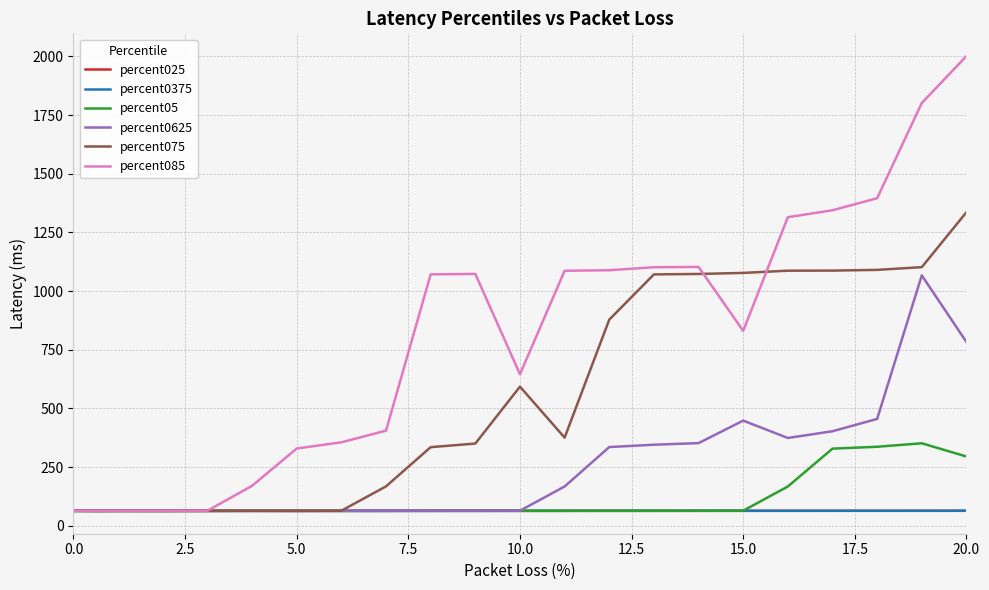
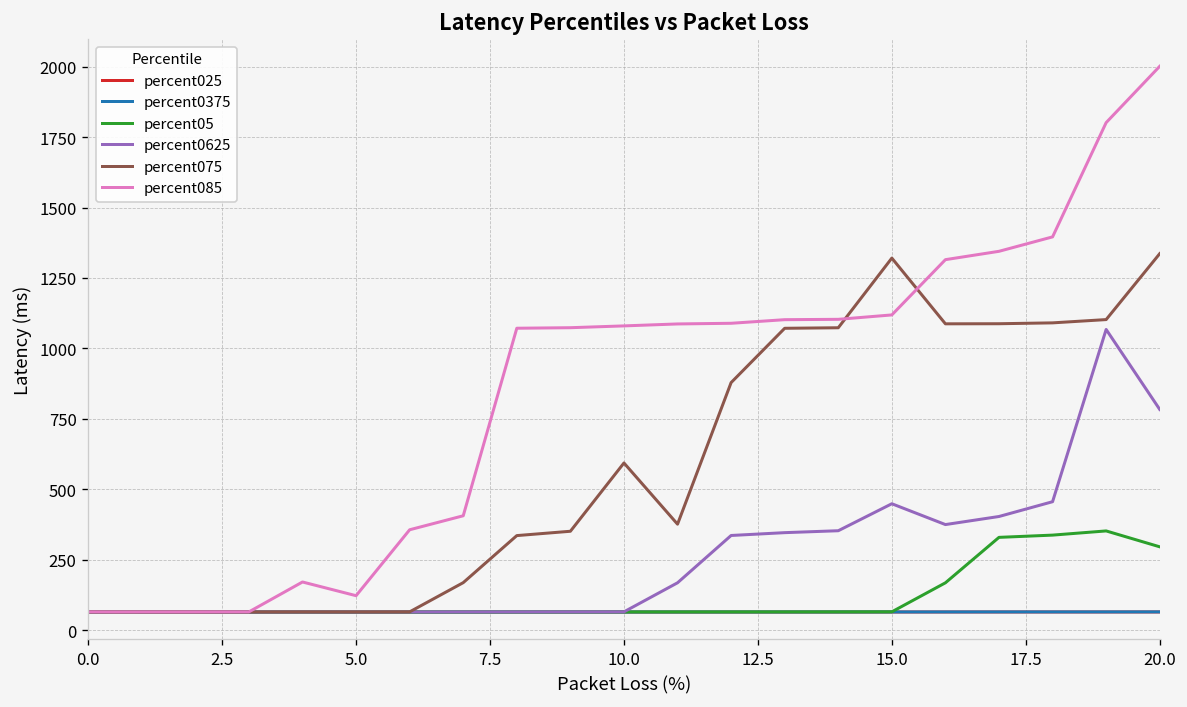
  {
    "percent0375": {
      "20.0": 60
    },
    "percent05": {
      "20.0": 300
    },
    "percent0625": {
      "15.0": 450,
      "20.0": 780
    },
    "percent075": {
      "10.0": 590,
-     "15.0": 1080,
+     "15.0": 1320,
      "20.0": 1340
    },
    "percent085": {
-     "5.0": 330,
-     "10.0": 650,
-     "15.0": 830,
+     "5.0": 120,
+     "10.0": 1080,
+     "15.0": 1120,
      "20.0": 2000
    }
  }
